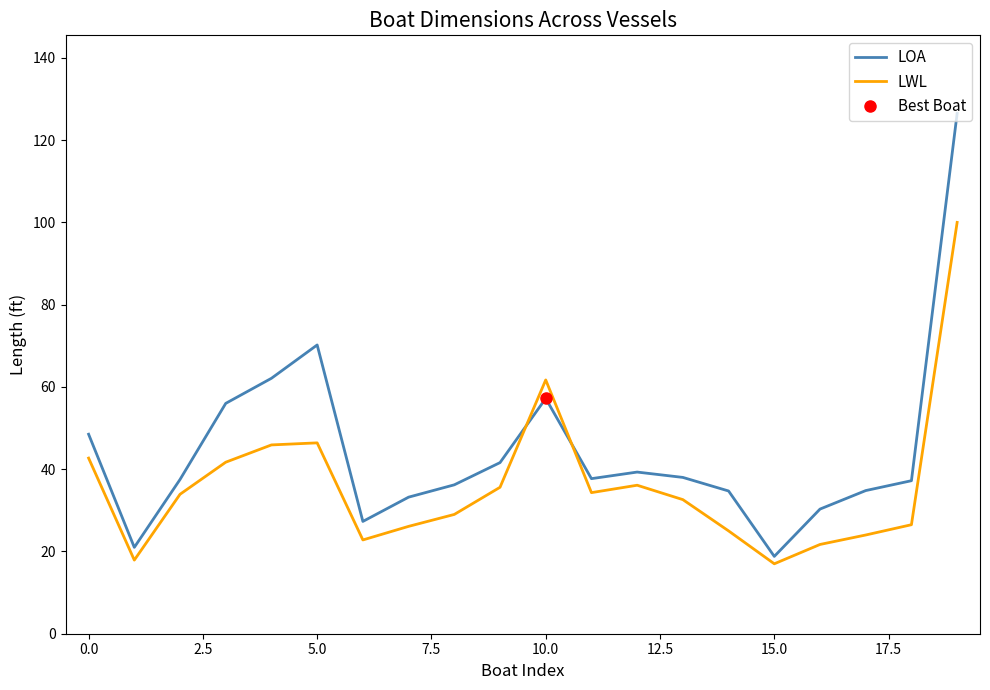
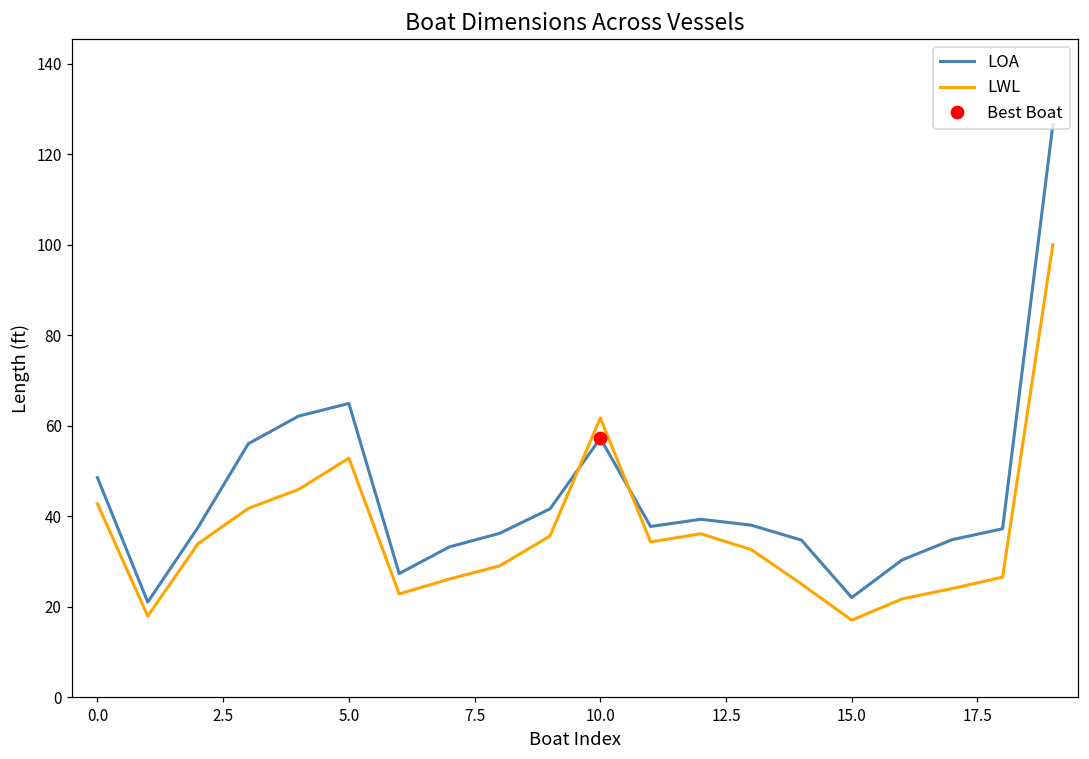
  {
    "LOA": {
      "0.0": 49,
-     "5.0": 70,
-     "15.0": 19
+     "5.0": 65,
+     "15.0": 22
    },
    "LWL": {
      "0.0": 43,
-     "5.0": 46,
+     "5.0": 53,
      "10.0": 62,
      "15.0": 17
    }
  }
